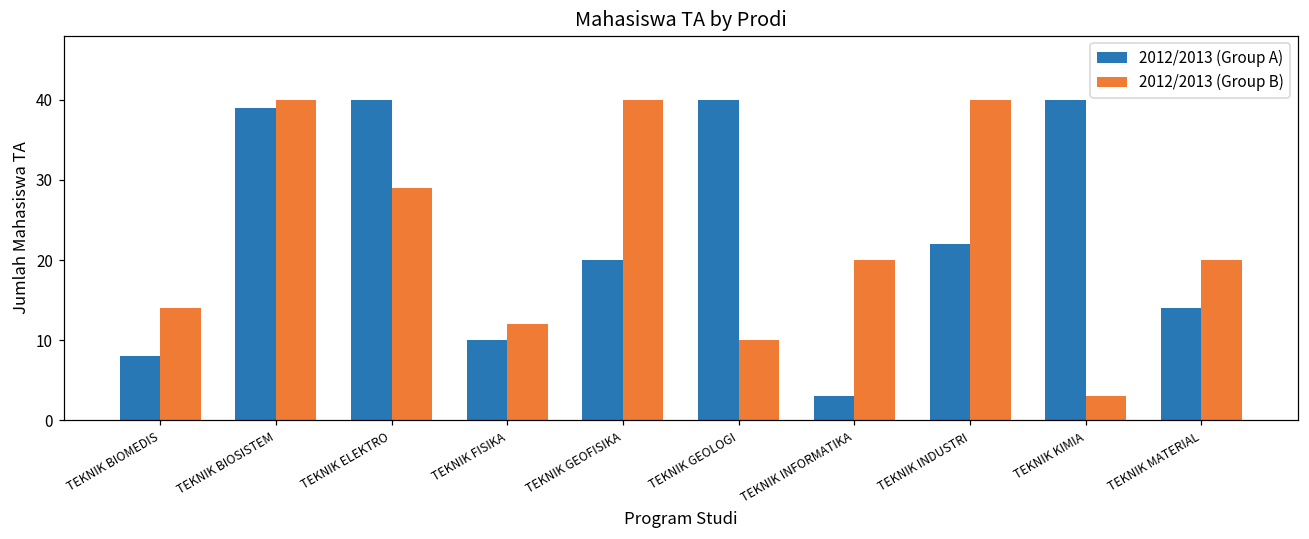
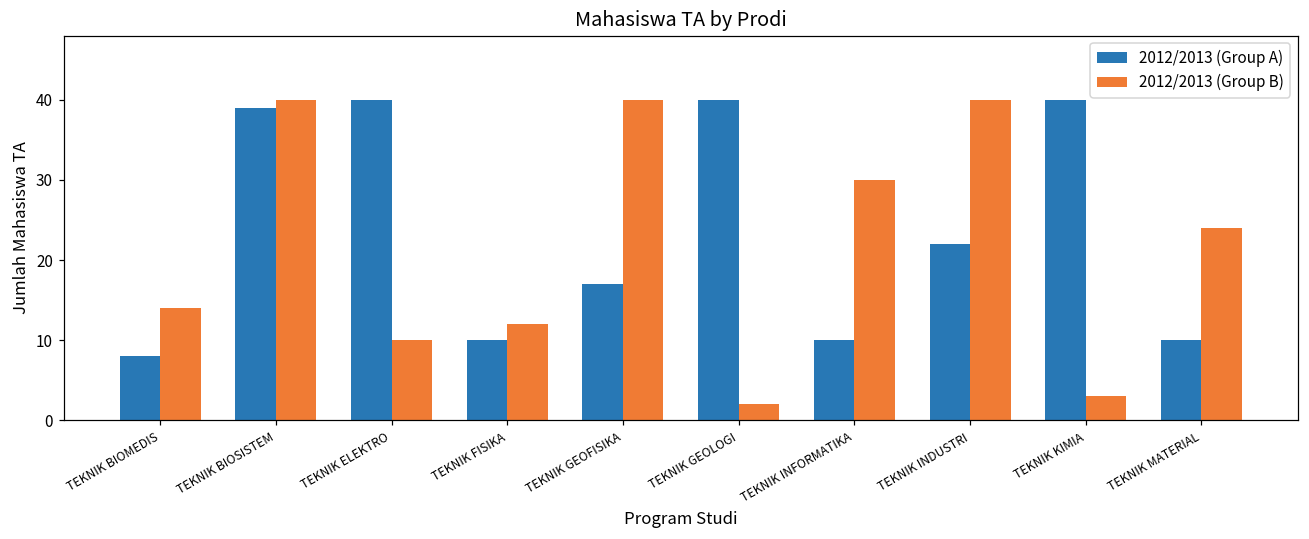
  {
    "2012/2013 (Group A)": {
      "TEKNIK BIOMEDIS": 8,
      "TEKNIK BIOSISTEM": 39,
      "TEKNIK ELEKTRO": 40,
      "TEKNIK FISIKA": 10,
-     "TEKNIK GEOFISIKA": 20,
+     "TEKNIK GEOFISIKA": 17,
      "TEKNIK GEOLOGI": 40,
-     "TEKNIK INFORMATIKA": 3,
+     "TEKNIK INFORMATIKA": 10,
      "TEKNIK INDUSTRI": 22,
      "TEKNIK KIMIA": 40,
-     "TEKNIK MATERIAL": 14
+     "TEKNIK MATERIAL": 10
    },
    "2012/2013 (Group B)": {
      "TEKNIK BIOMEDIS": 14,
      "TEKNIK BIOSISTEM": 40,
-     "TEKNIK ELEKTRO": 29,
+     "TEKNIK ELEKTRO": 10,
      "TEKNIK FISIKA": 12,
      "TEKNIK GEOFISIKA": 40,
-     "TEKNIK GEOLOGI": 10,
-     "TEKNIK INFORMATIKA": 20,
+     "TEKNIK GEOLOGI": 2,
+     "TEKNIK INFORMATIKA": 30,
      "TEKNIK INDUSTRI": 40,
      "TEKNIK KIMIA": 3,
-     "TEKNIK MATERIAL": 20
+     "TEKNIK MATERIAL": 24
    }
  }
